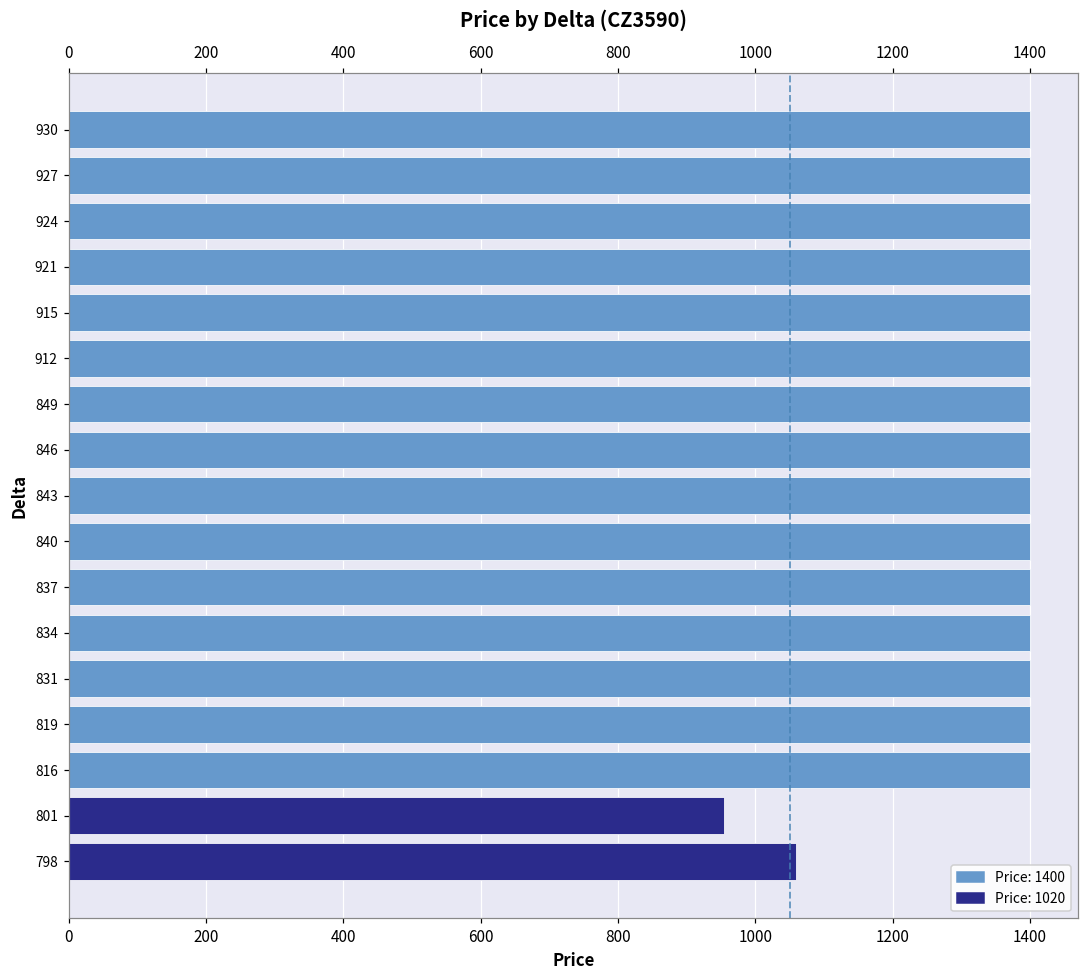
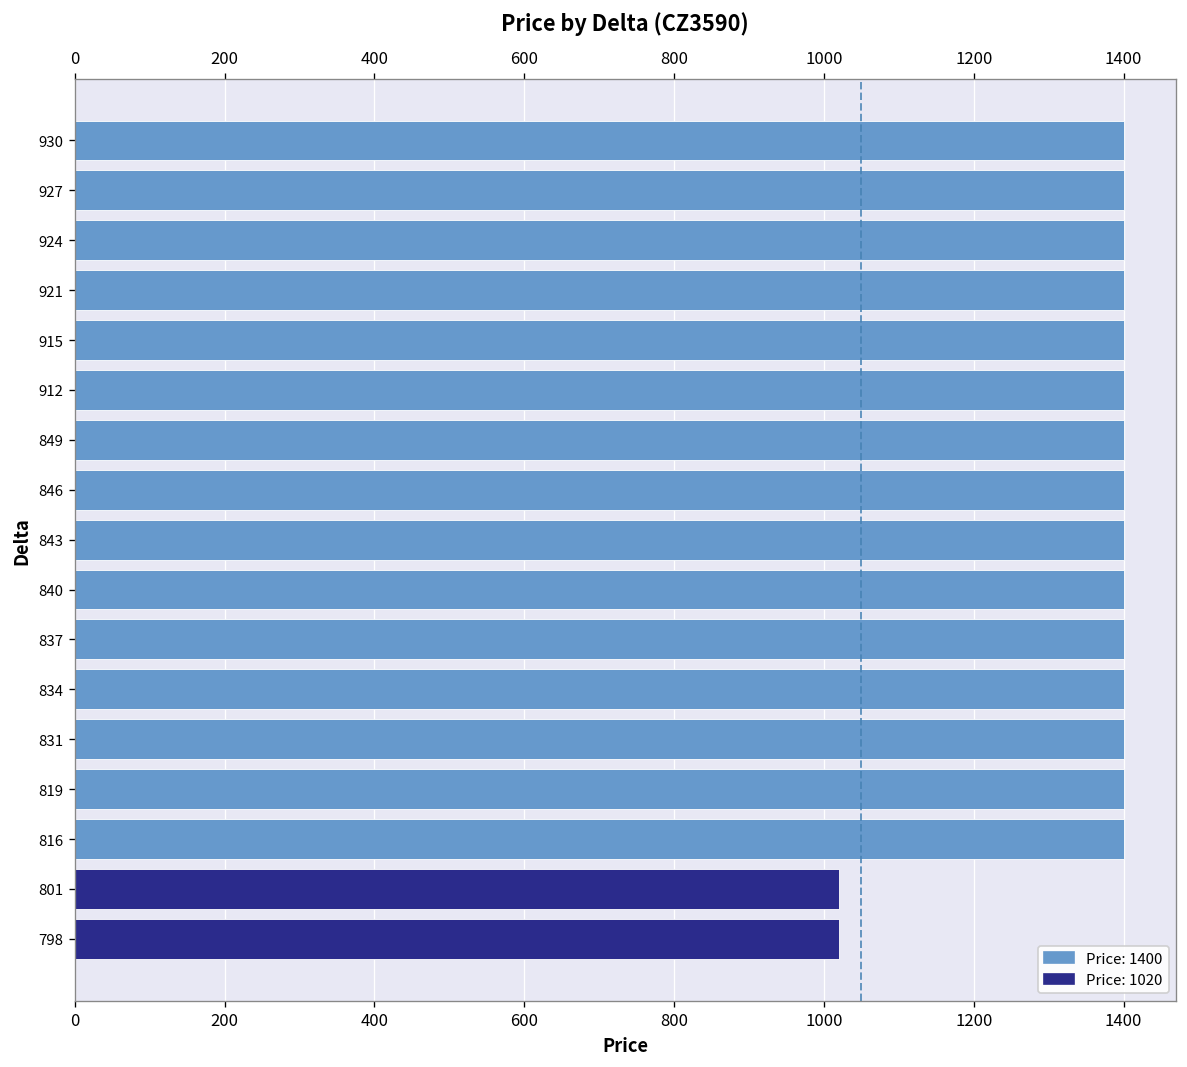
  {
    "930": 1400,
    "927": 1400,
    "924": 1400,
    "921": 1400,
    "915": 1400,
    "912": 1400,
    "849": 1400,
    "846": 1400,
    "843": 1400,
    "840": 1400,
    "837": 1400,
    "834": 1400,
    "831": 1400,
    "819": 1400,
    "816": 1400,
-   "801": 950,
-   "798": 1060
+   "801": 1020,
+   "798": 1020
  }
